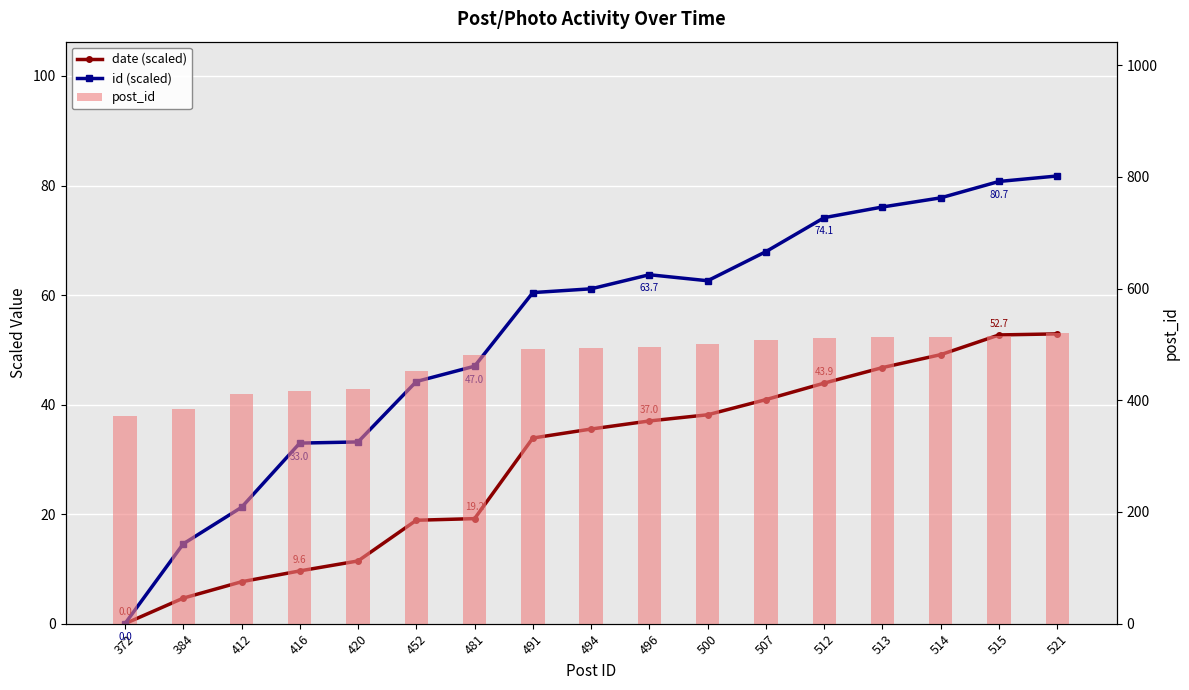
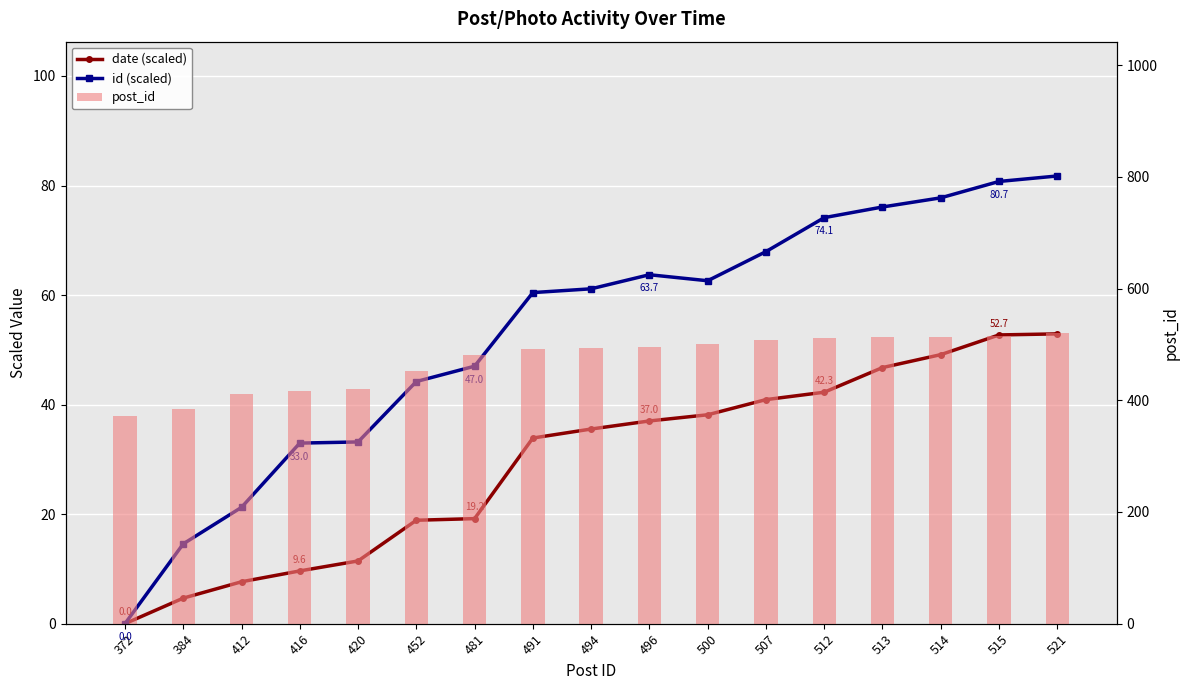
  {
    "date (scaled)": {
      "416": 9.6,
      "481": 19.2,
      "496": 37.0,
-     "512": 43.9,
+     "512": 42.3,
      "515": 52.7
    },
    "id (scaled)": {
      "416": 33.0,
      "481": 47.0,
      "496": 63.7,
      "512": 74.1,
      "515": 80.7
    }
  }
